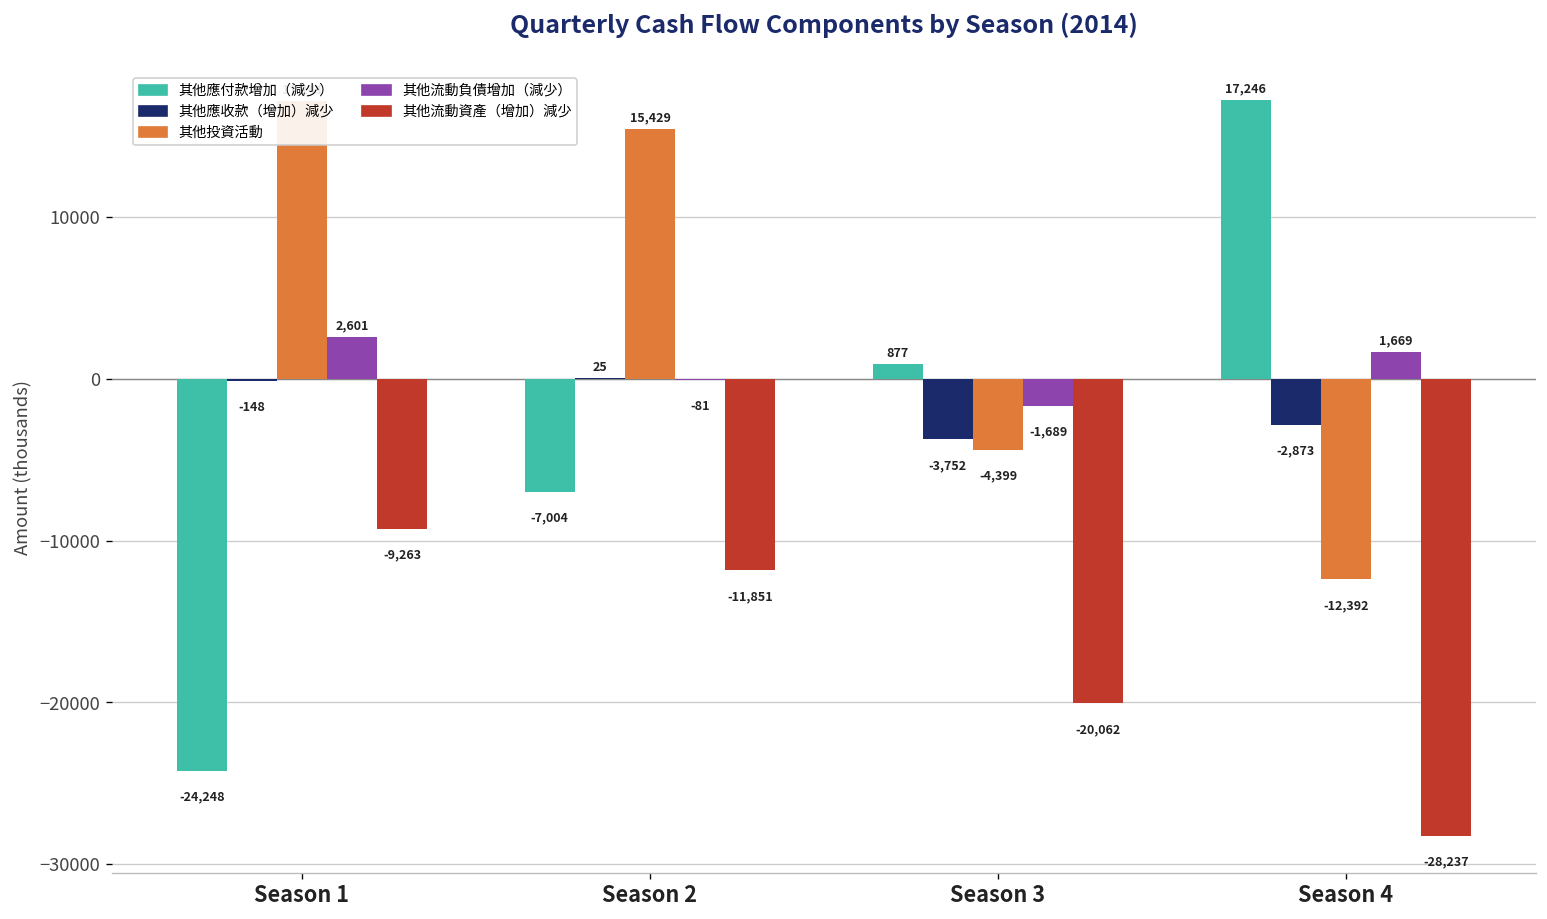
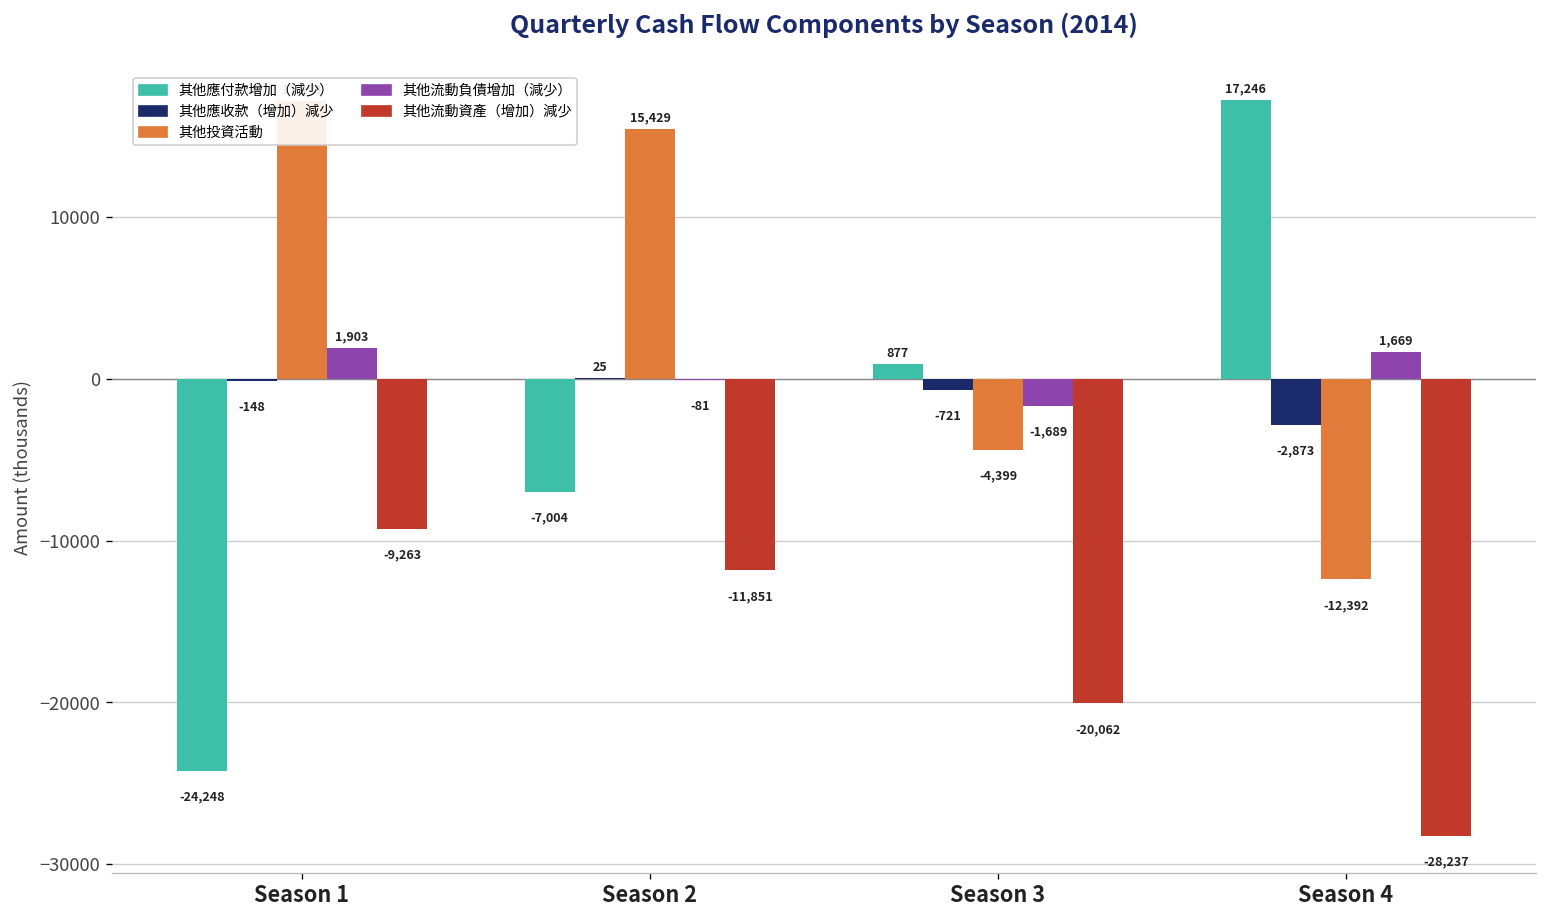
  {
    "其他應付款增加（減少）": {
      "Season 1": "-24,248",
      "Season 2": "-7,004",
      "Season 3": "877",
      "Season 4": "17,246"
    },
    "其他應收款（增加）減少": {
      "Season 1": "-148",
      "Season 2": "25",
-     "Season 3": "-3,752",
+     "Season 3": "-721",
      "Season 4": "-2,873"
    },
    "其他投資活動": {
      "Season 2": "15,429",
      "Season 3": "-4,399",
      "Season 4": "-12,392"
    },
    "其他流動負債增加（減少）": {
-     "Season 1": "2,601",
+     "Season 1": "1,903",
      "Season 2": "-81",
      "Season 3": "-1,689",
      "Season 4": "1,669"
    },
    "其他流動資產（增加）減少": {
      "Season 1": "-9,263",
      "Season 2": "-11,851",
      "Season 3": "-20,062",
      "Season 4": "-28,237"
    }
  }
